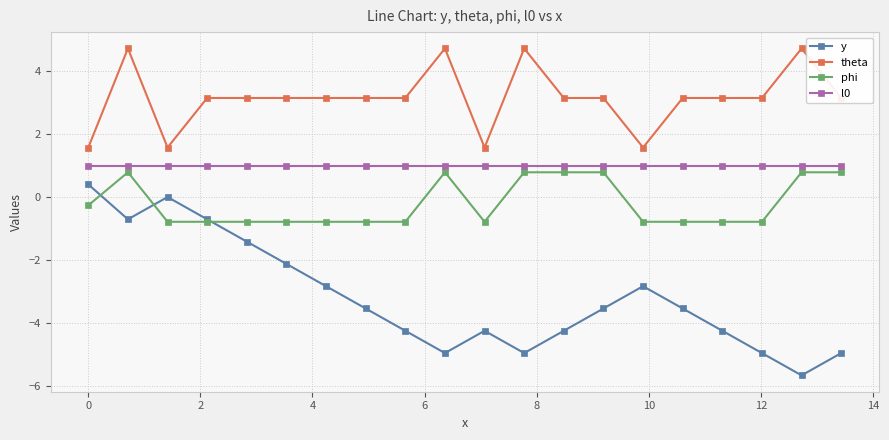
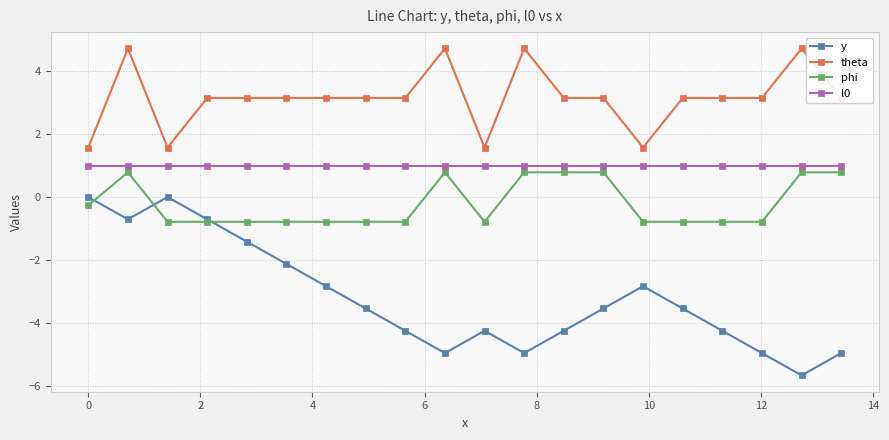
  {
    "y": {
-     "0": 0.4
+     "0": 0.0
    },
    "theta": {
      "0": 1.6
    },
    "phi": {
      "0": -0.3
    },
    "l0": {
      "0": 1.0
    }
  }
